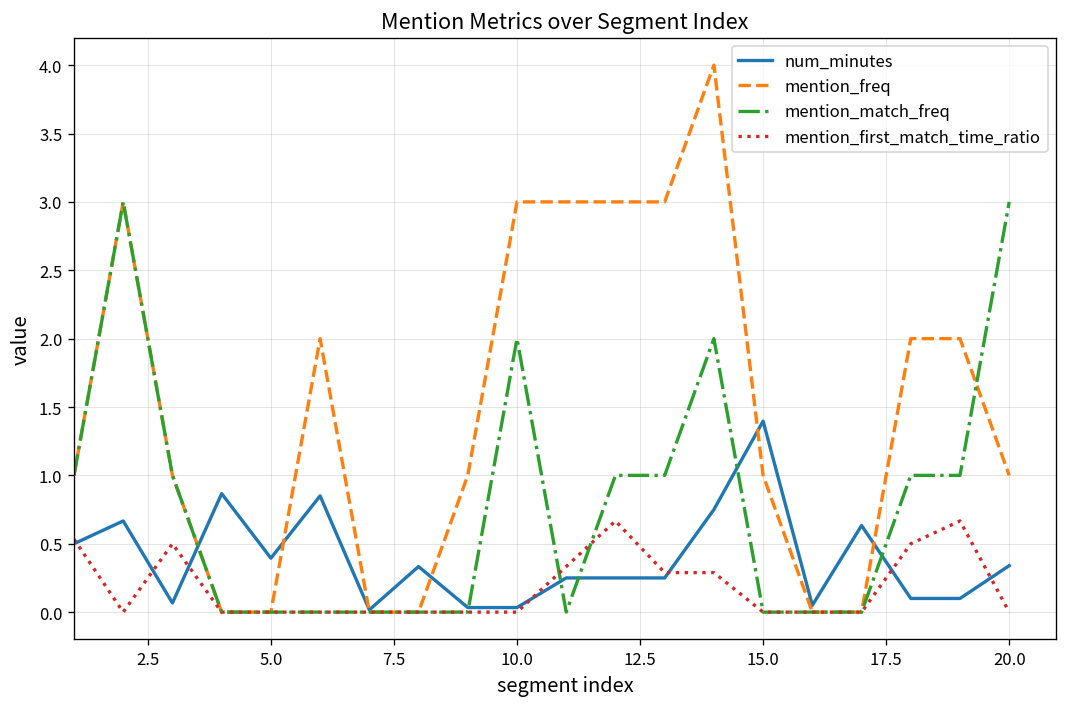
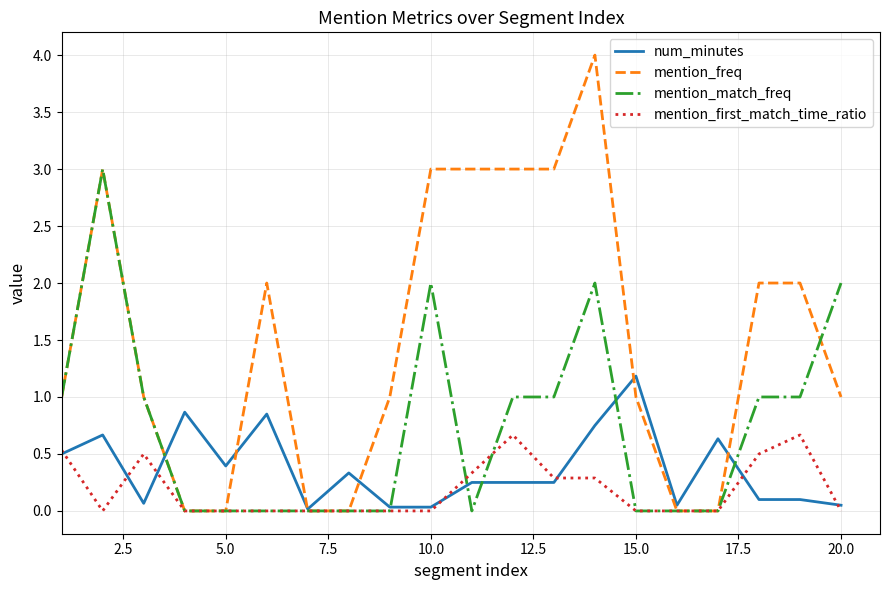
  {
    "num_minutes": {
      "5.0": 0.39,
      "10.0": 0.03,
-     "15.0": 1.40,
-     "20.0": 0.34
+     "15.0": 1.18,
+     "20.0": 0.05
    },
    "mention_freq": {
      "10.0": 3.00,
      "15.0": 1.00,
      "20.0": 1.00
    },
    "mention_match_freq": {
      "10.0": 2,
-     "20.0": 3
+     "20.0": 2
    },
    "mention_first_match_time_ratio": {
      "10.0": 0.00,
      "20.0": 0.00
    }
  }
